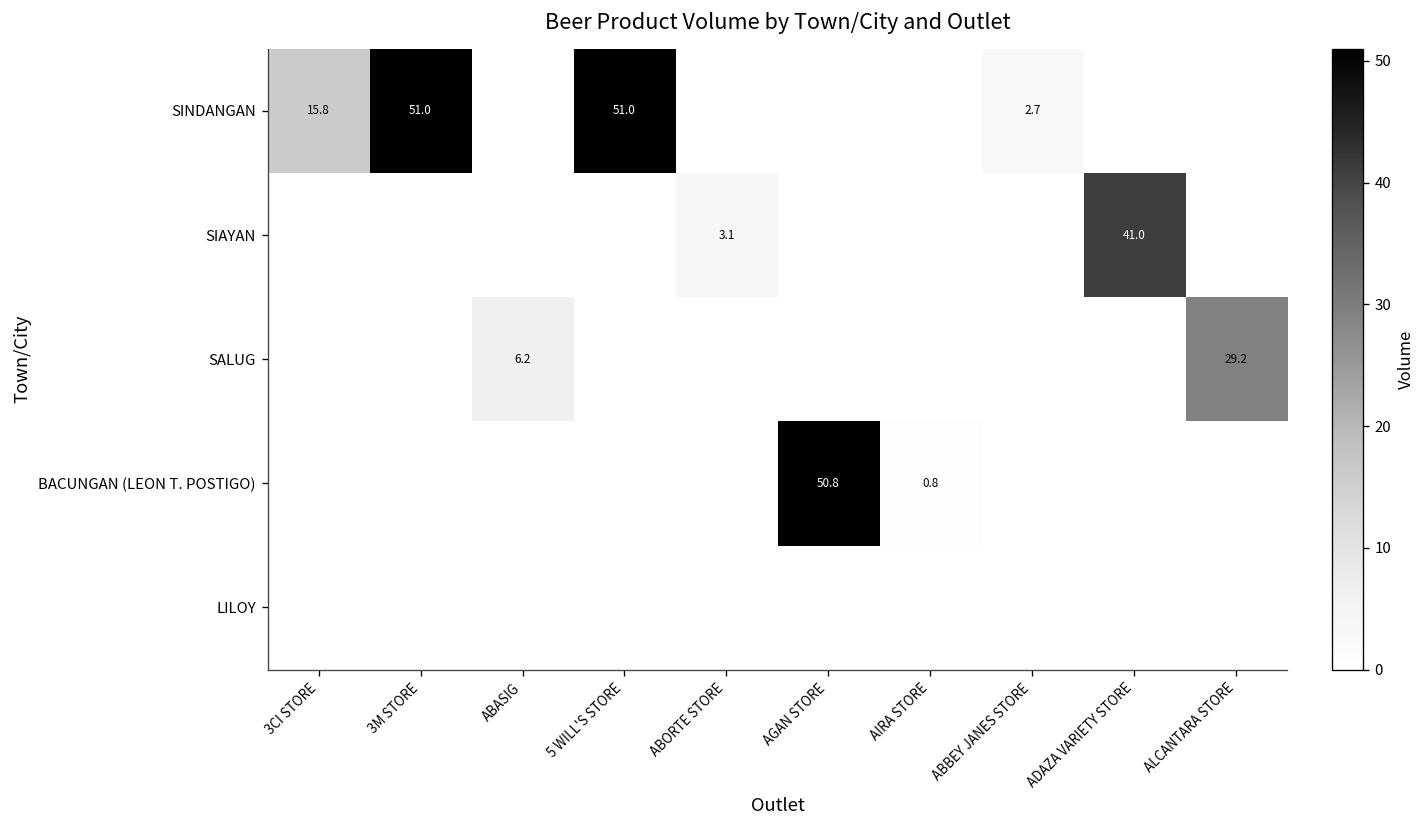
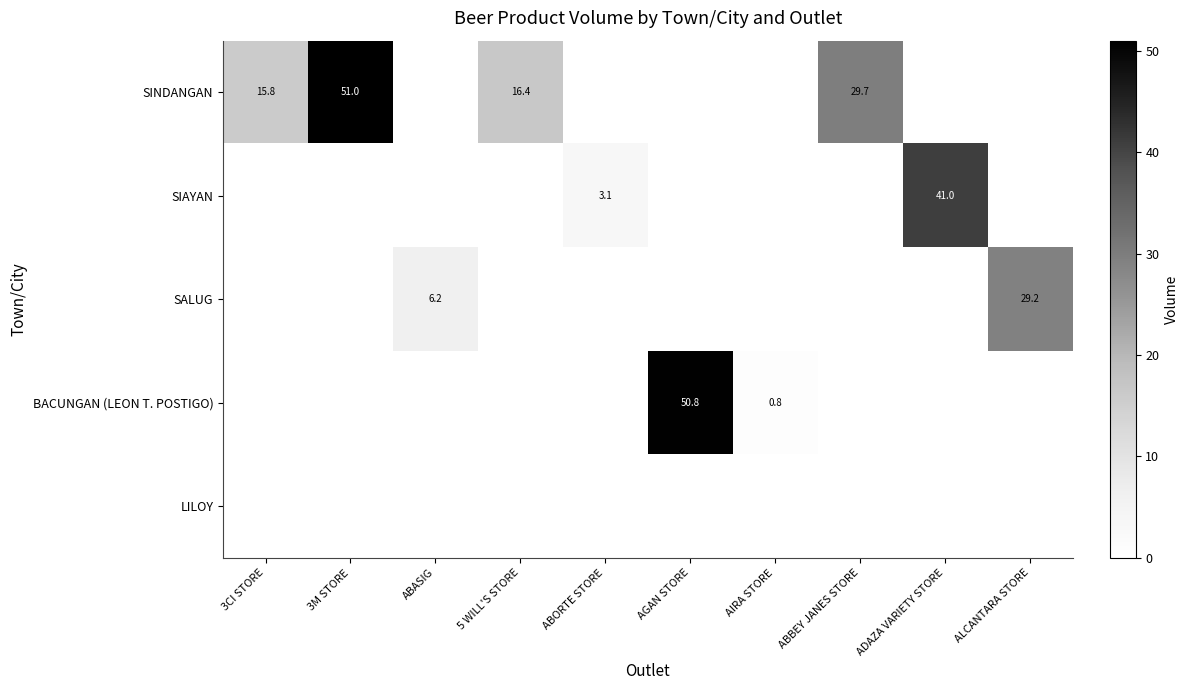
  {
    "SINDANGAN": {
      "3CI STORE": 15.8,
      "3M STORE": 51.0,
-     "5 WILL'S STORE": 51.0,
-     "ABBEY JANES STORE": 2.7
+     "5 WILL'S STORE": 16.4,
+     "ABBEY JANES STORE": 29.7
    },
    "SIAYAN": {
      "ABORTE STORE": 3.1,
      "ADAZA VARIETY STORE": 41.0
    },
    "SALUG": {
      "ABASIG": 6.2,
      "ALCANTARA STORE": 29.2
    },
    "BACUNGAN (LEON T. POSTIGO)": {
      "AGAN STORE": 50.8,
      "AIRA STORE": 0.8
    }
  }
